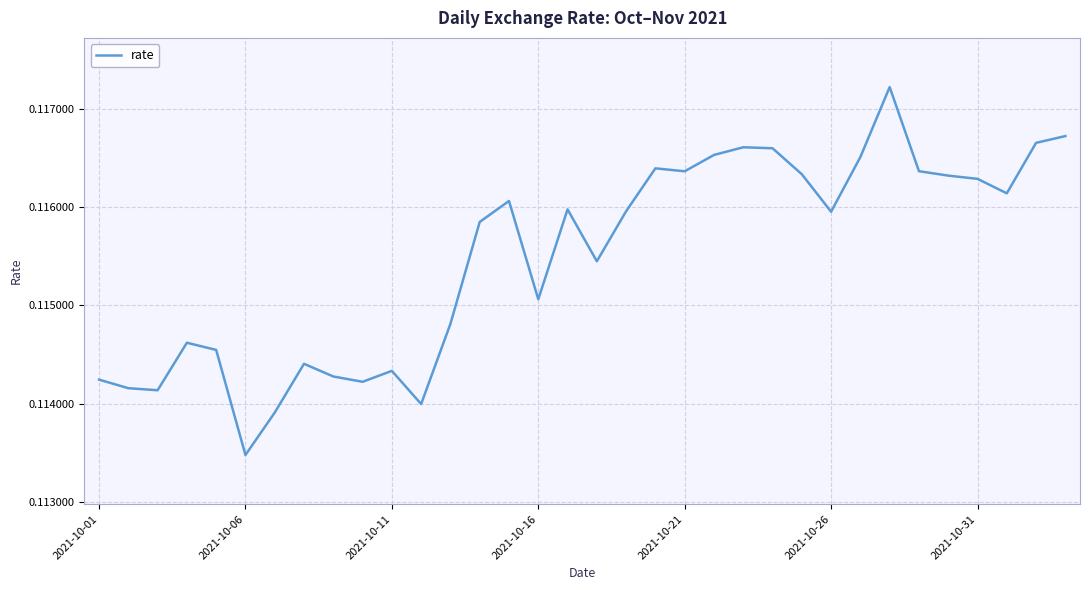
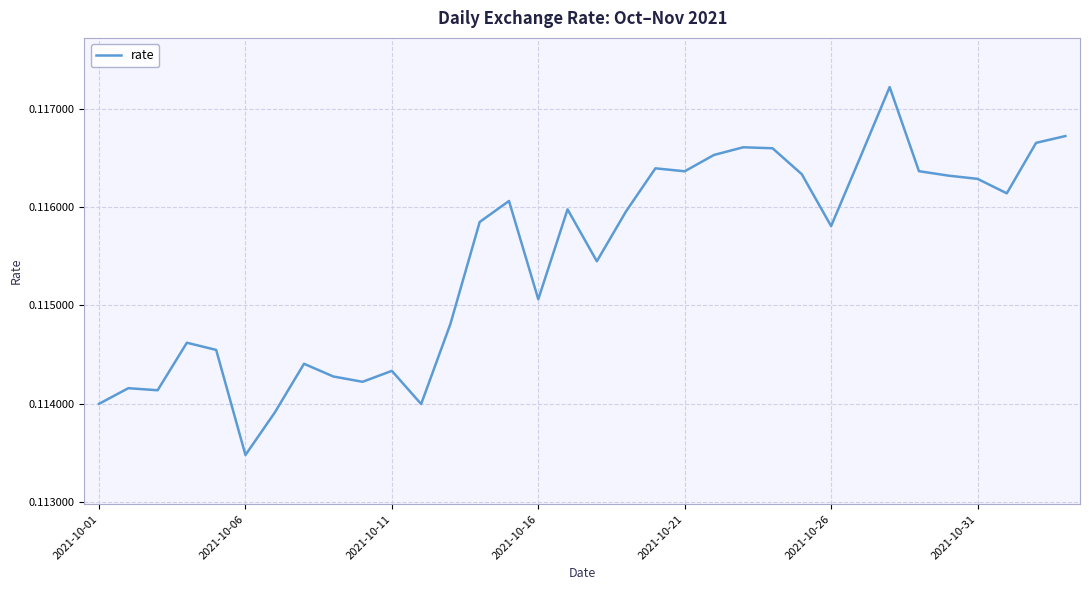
  {
-   "2021-10-01": 0.1142,
+   "2021-10-01": 0.1140,
    "2021-10-06": 0.1135,
    "2021-10-11": 0.1143,
    "2021-10-16": 0.1151,
    "2021-10-21": 0.1164,
-   "2021-10-26": 0.1160,
+   "2021-10-26": 0.1158,
    "2021-10-31": 0.1163
  }
